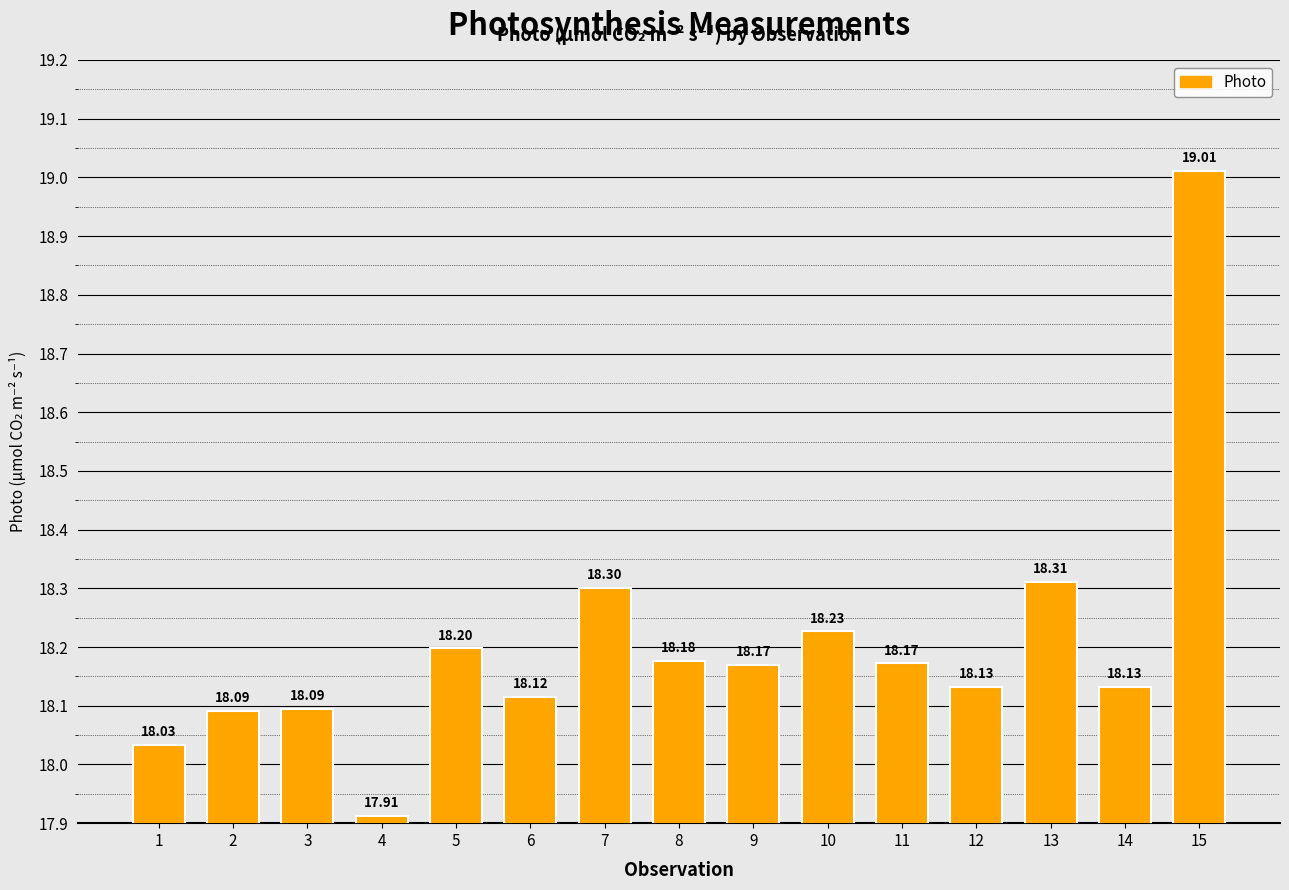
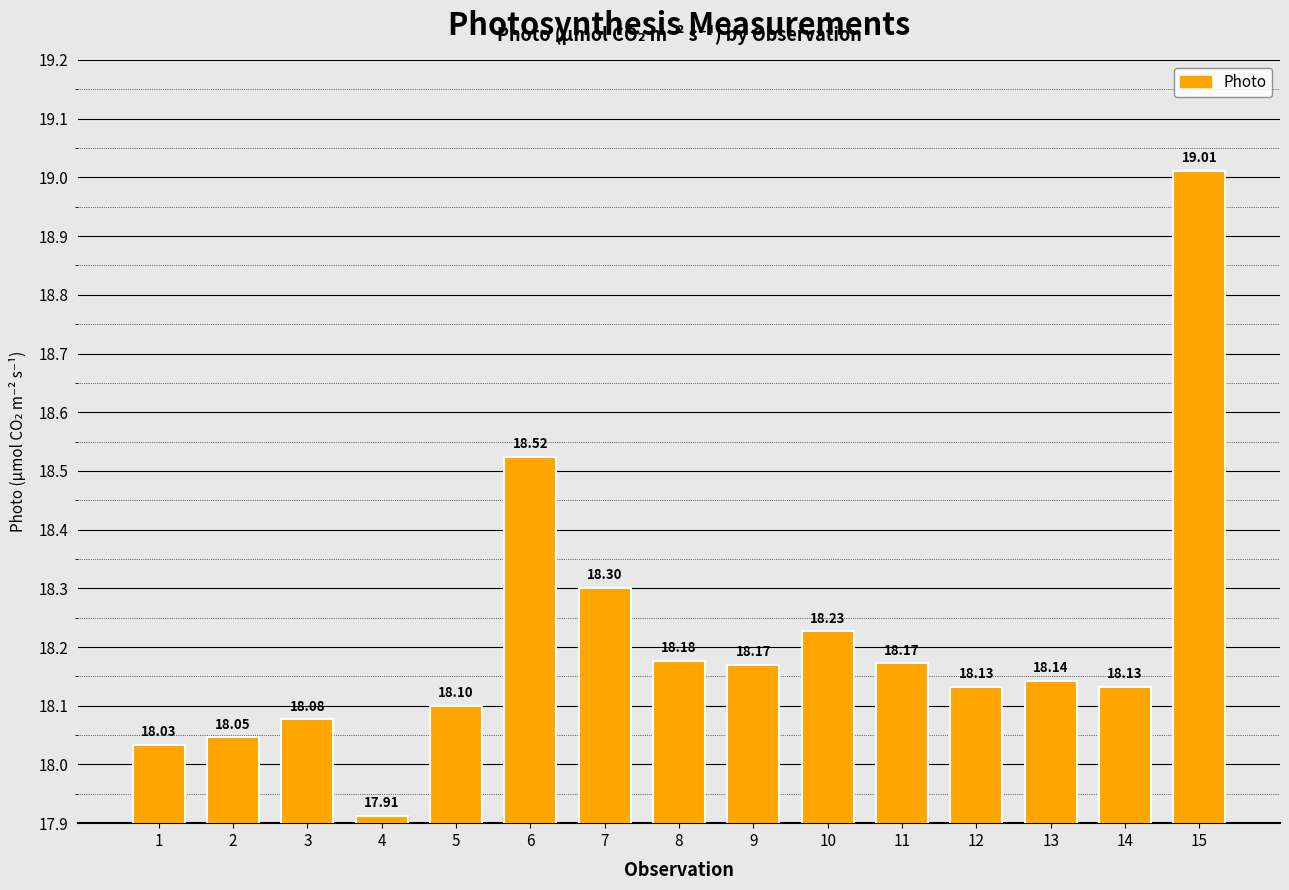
  {
    "1": 18.03,
-   "2": 18.09,
-   "3": 18.09,
+   "2": 18.05,
+   "3": 18.08,
    "4": 17.91,
-   "5": 18.20,
-   "6": 18.12,
+   "5": 18.10,
+   "6": 18.52,
    "7": 18.30,
    "8": 18.18,
    "9": 18.17,
    "10": 18.23,
    "11": 18.17,
    "12": 18.13,
-   "13": 18.31,
+   "13": 18.14,
    "14": 18.13,
    "15": 19.01
  }
